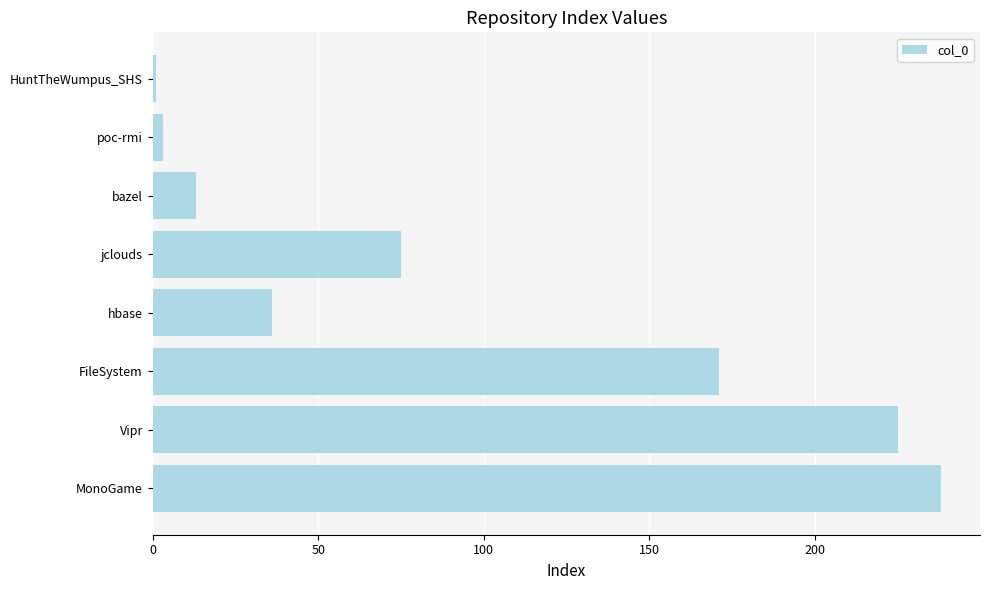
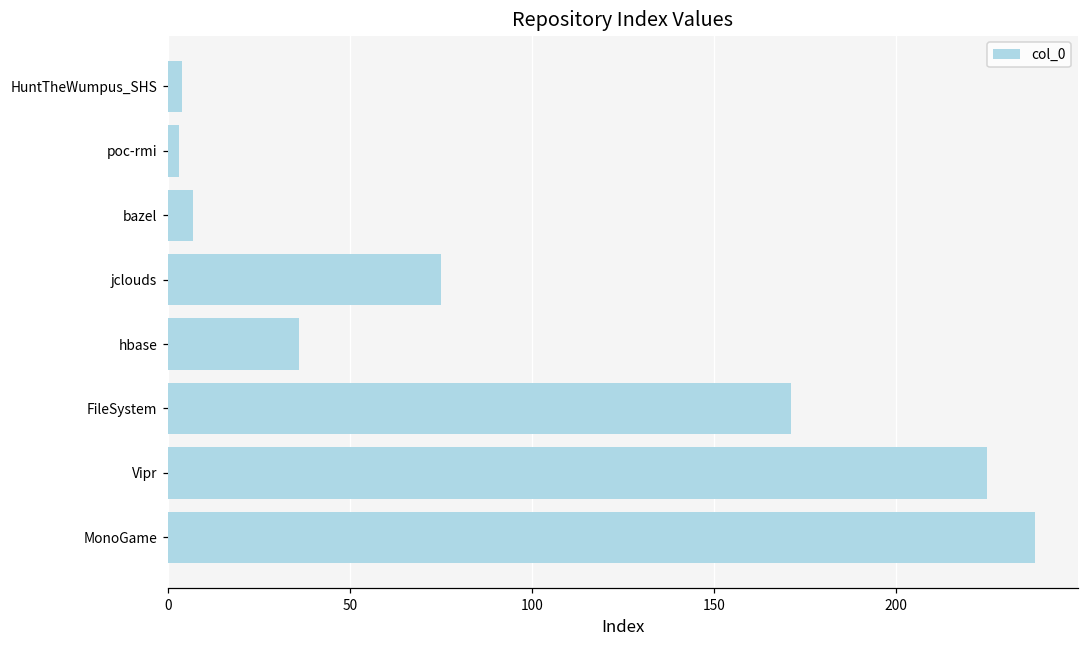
  {
-   "HuntTheWumpus_SHS": 1,
+   "HuntTheWumpus_SHS": 4,
    "poc-rmi": 3,
-   "bazel": 13,
+   "bazel": 7,
    "jclouds": 75,
    "hbase": 36,
    "FileSystem": 171,
    "Vipr": 225,
    "MonoGame": 238
  }
